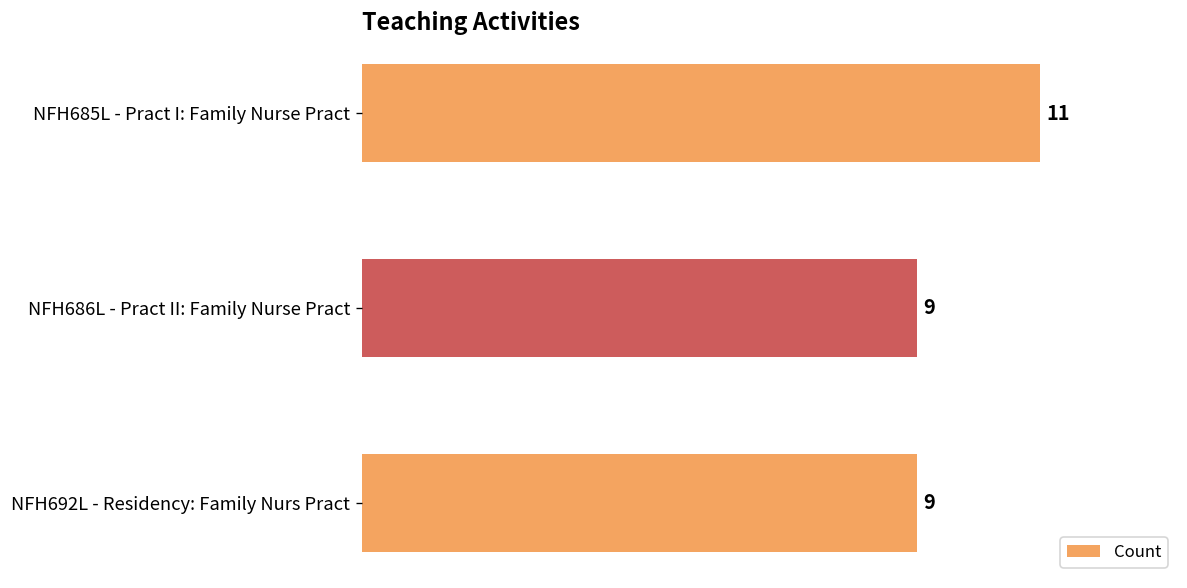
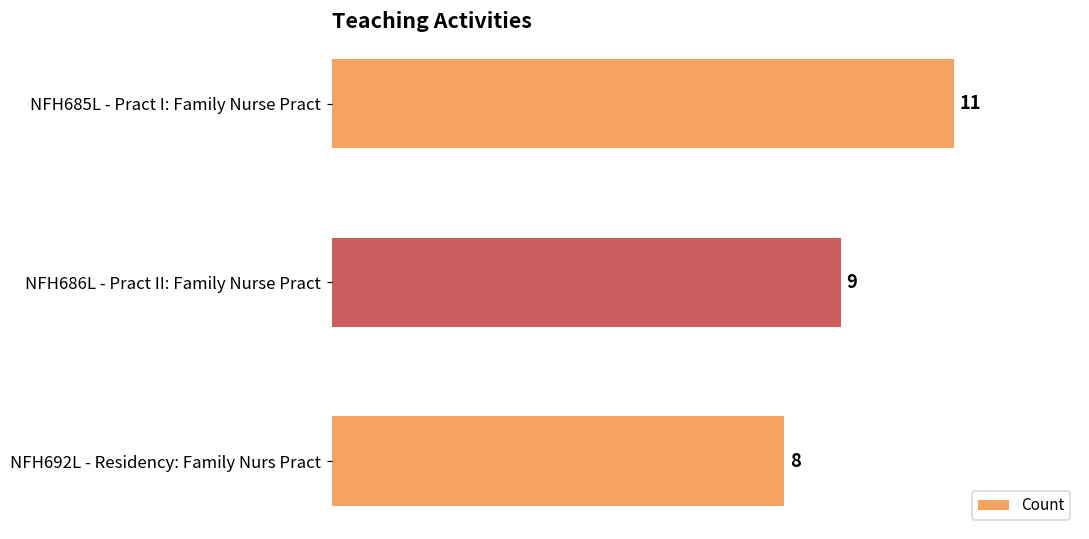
  {
    "NFH685L - Pract I: Family Nurse Pract": 11,
    "NFH686L - Pract II: Family Nurse Pract": 9,
-   "NFH692L - Residency: Family Nurs Pract": 9
+   "NFH692L - Residency: Family Nurs Pract": 8
  }
